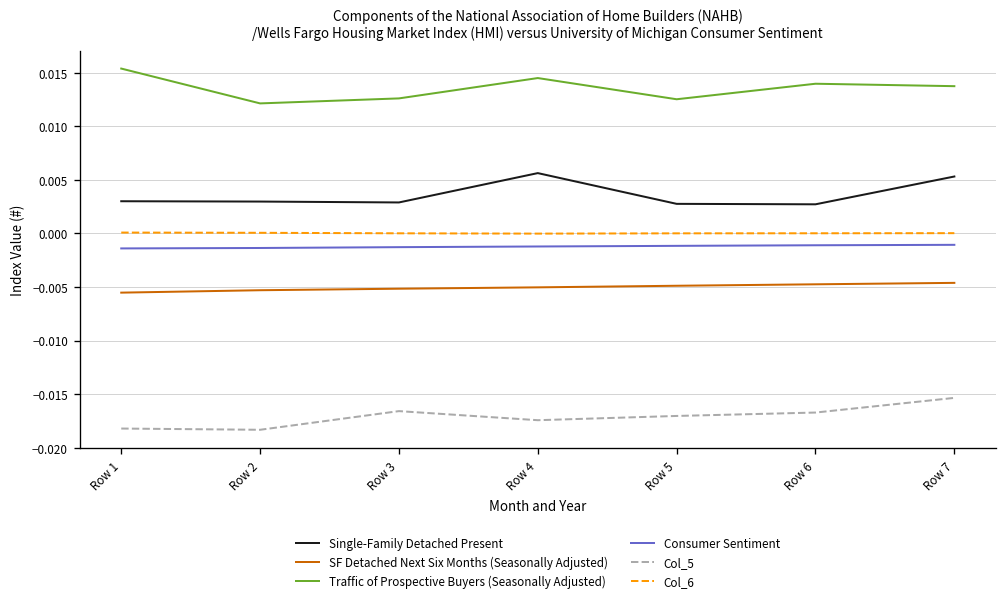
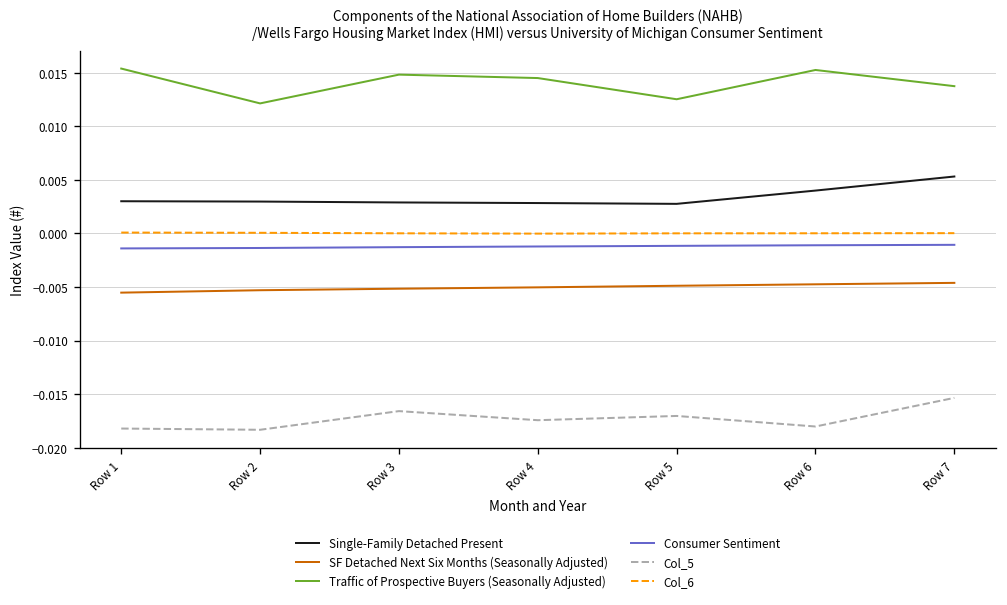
  {
    "Single-Family Detached Present": {
      "Row 1": 0.003,
      "Row 2": 0.003,
      "Row 3": 0.003,
-     "Row 4": 0.006,
+     "Row 4": 0.003,
      "Row 5": 0.003,
-     "Row 6": 0.003,
+     "Row 6": 0.004,
      "Row 7": 0.005
    },
    "SF Detached Next Six Months (Seasonally Adjusted)": {
      "Row 1": -0.006,
      "Row 2": -0.005,
      "Row 3": -0.005,
      "Row 4": -0.005,
      "Row 5": -0.005,
      "Row 6": -0.005,
      "Row 7": -0.005
    },
    "Traffic of Prospective Buyers (Seasonally Adjusted)": {
      "Row 1": 0.015,
      "Row 2": 0.012,
-     "Row 3": 0.013,
+     "Row 3": 0.015,
      "Row 4": 0.014,
      "Row 5": 0.013,
-     "Row 6": 0.014,
+     "Row 6": 0.015,
      "Row 7": 0.014
    },
    "Consumer Sentiment": {
      "Row 1": -0.001,
      "Row 2": -0.001,
      "Row 3": -0.001,
      "Row 4": -0.001,
      "Row 5": -0.001,
      "Row 6": -0.001,
      "Row 7": -0.001
    },
    "Col_5": {
      "Row 1": -0.018,
      "Row 2": -0.018,
      "Row 3": -0.017,
      "Row 4": -0.017,
      "Row 5": -0.017,
-     "Row 6": -0.017,
+     "Row 6": -0.018,
      "Row 7": -0.015
    },
    "Col_6": {
      "Row 1": 0.000,
      "Row 2": 0.000,
      "Row 3": 0.000,
      "Row 4": 0.000,
      "Row 5": 0.000,
      "Row 6": 0.000,
      "Row 7": 0.000
    }
  }
